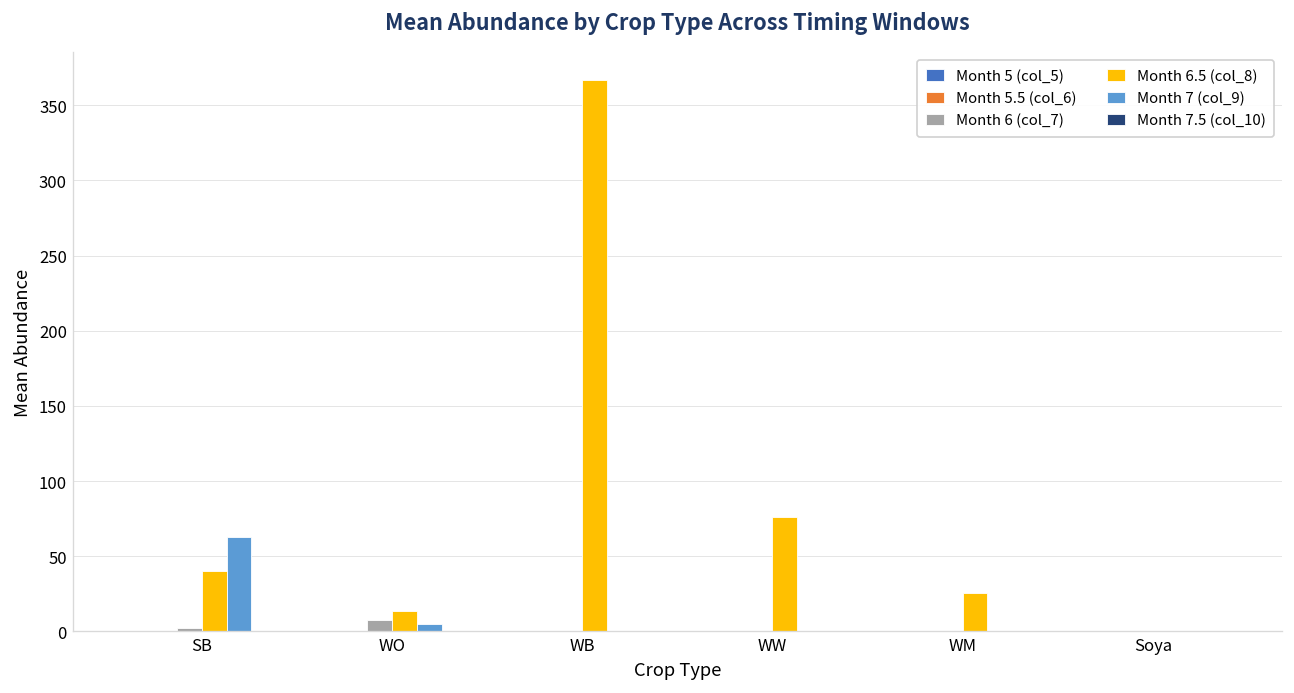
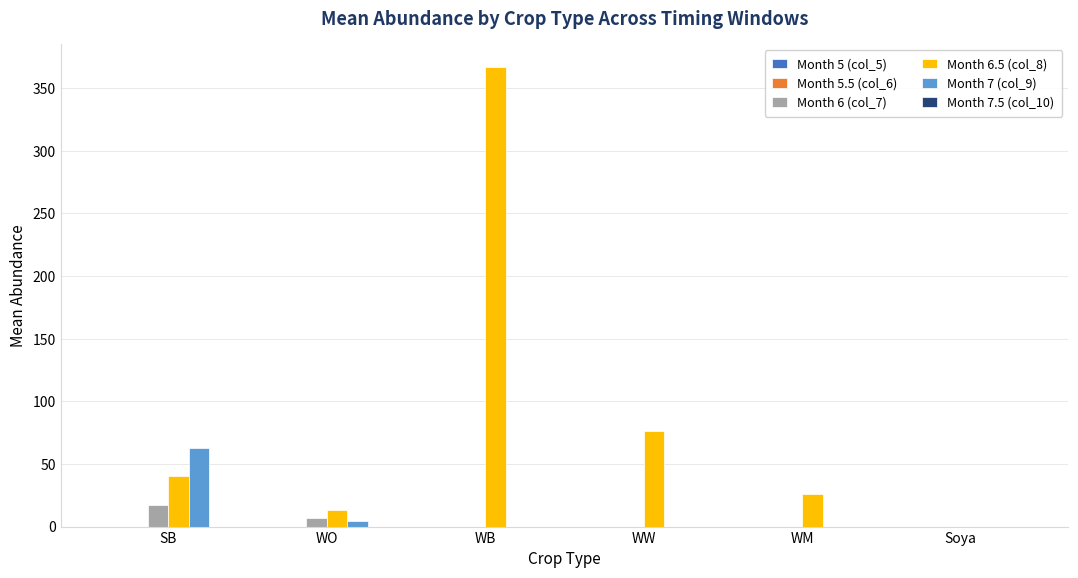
  {
    "Month 5.5 (col_6)": {
      "SB": 0,
      "WO": 0,
      "WB": 0,
      "WW": 0,
      "WM": 0,
      "Soya": 0
    },
    "Month 6 (col_7)": {
-     "SB": 2,
+     "SB": 17,
      "WO": 7,
      "WB": 0,
      "WW": 0,
      "WM": 0,
      "Soya": 0
    },
    "Month 6.5 (col_8)": {
      "SB": 40,
      "WO": 14,
      "WB": 367,
      "WW": 76,
      "WM": 26,
      "Soya": 0
    },
    "Month 7.5 (col_10)": {
      "SB": 0,
      "WO": 0,
      "WB": 0,
      "WW": 0,
      "WM": 0,
      "Soya": 0
    }
  }
